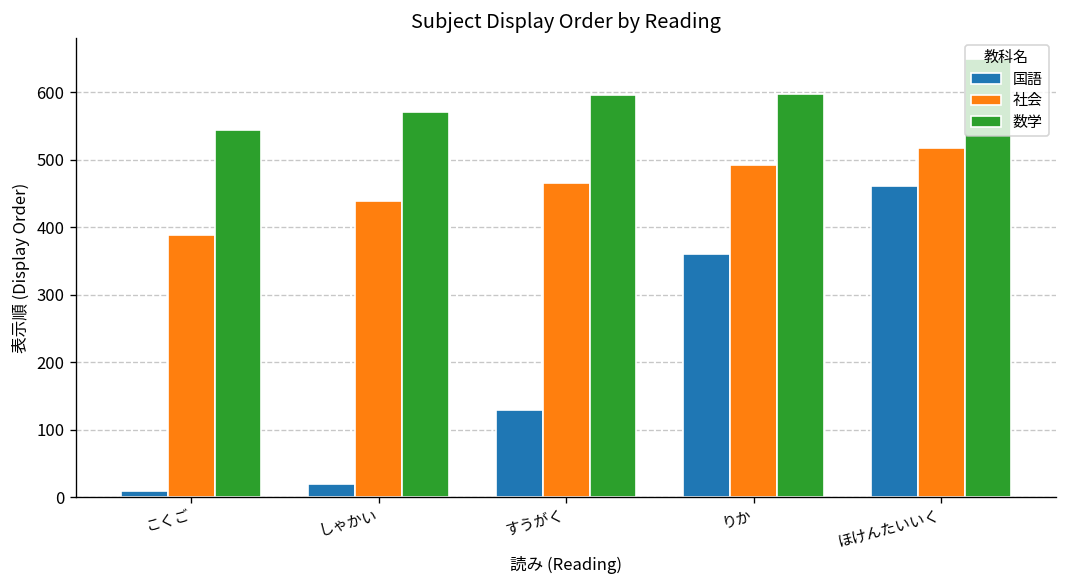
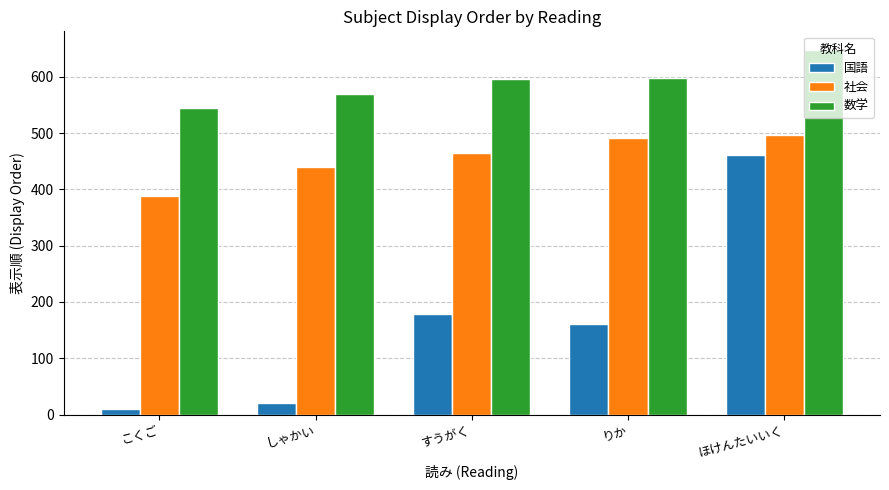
  {
    "国語": {
      "こくご": 10,
      "しゃかい": 20,
-     "すうがく": 130,
-     "りか": 360,
+     "すうがく": 180,
+     "りか": 160,
      "ほけんたいいく": 460
    },
    "社会": {
      "こくご": 390,
      "しゃかい": 440,
      "すうがく": 470,
      "りか": 490,
-     "ほけんたいいく": 520
+     "ほけんたいいく": 500
    },
    "数学": {
      "こくご": 540,
      "しゃかい": 570,
      "すうがく": 600,
      "りか": 600
    }
  }
